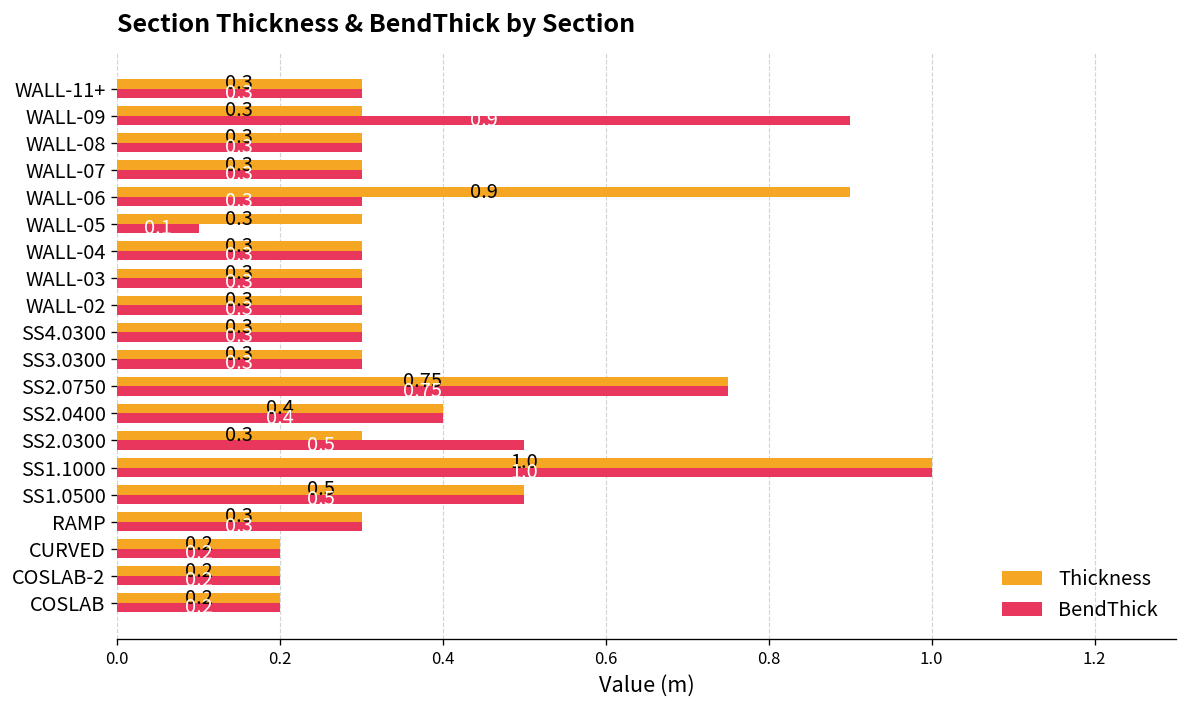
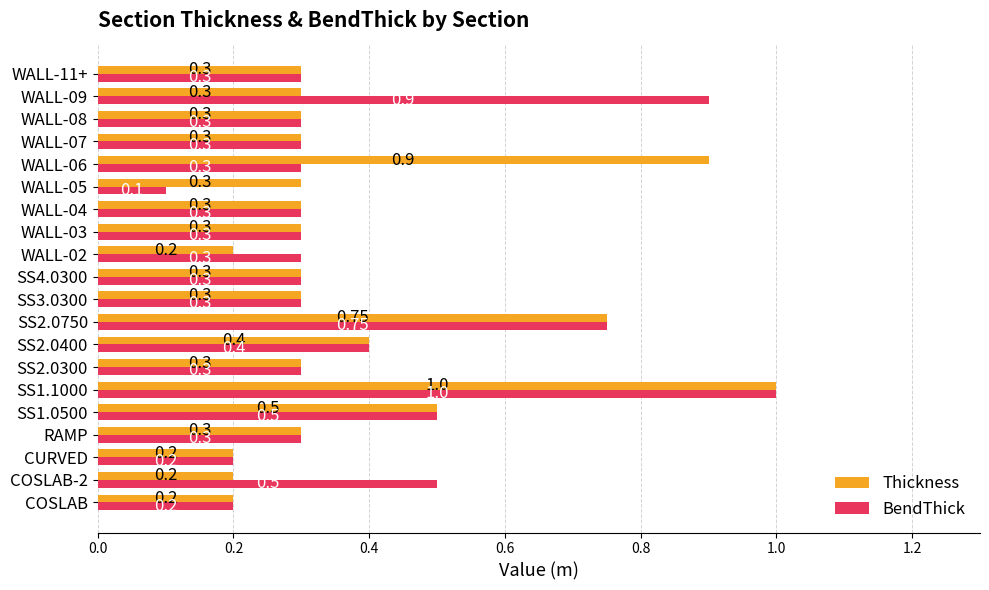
  {
    "Thickness": {
      "WALL-09": 0.3,
      "WALL-06": 0.9,
      "WALL-05": 0.3,
-     "WALL-02": 0.3,
+     "WALL-02": 0.2,
      "COSLAB-2": 0.2
    },
    "BendThick": {
      "WALL-06": 0.3,
      "WALL-05": 0.1,
      "WALL-02": 0.3,
-     "SS2.0300": 0.5,
-     "COSLAB-2": 0.2
+     "SS2.0300": 0.3,
+     "COSLAB-2": 0.5
    }
  }
